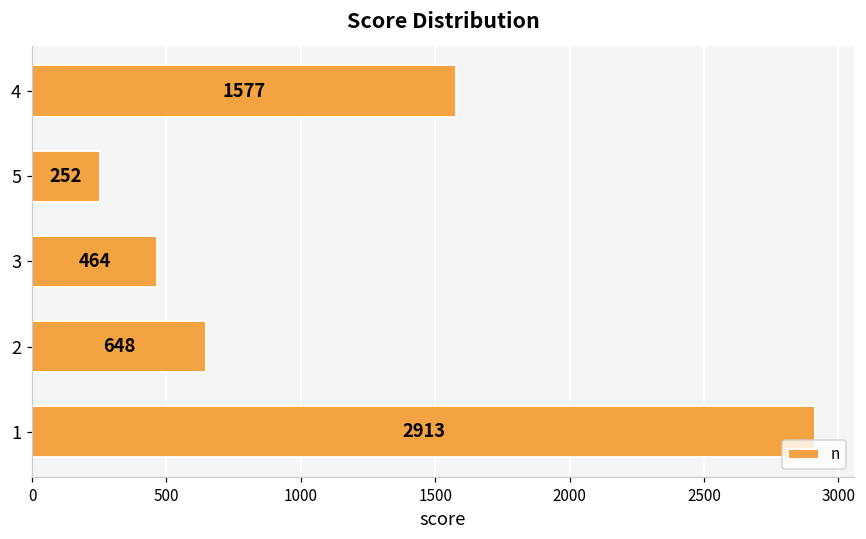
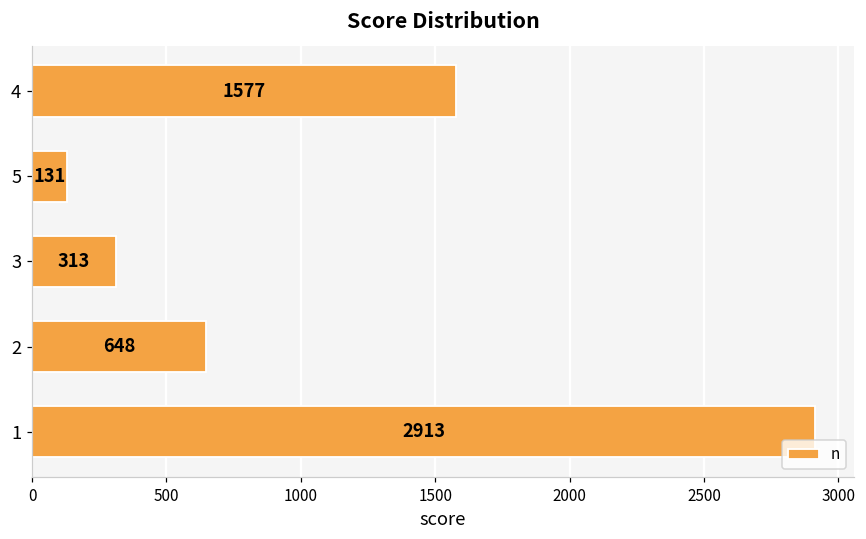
  {
    "4": 1577,
-   "5": 252,
-   "3": 464,
+   "5": 131,
+   "3": 313,
    "2": 648,
    "1": 2913
  }
